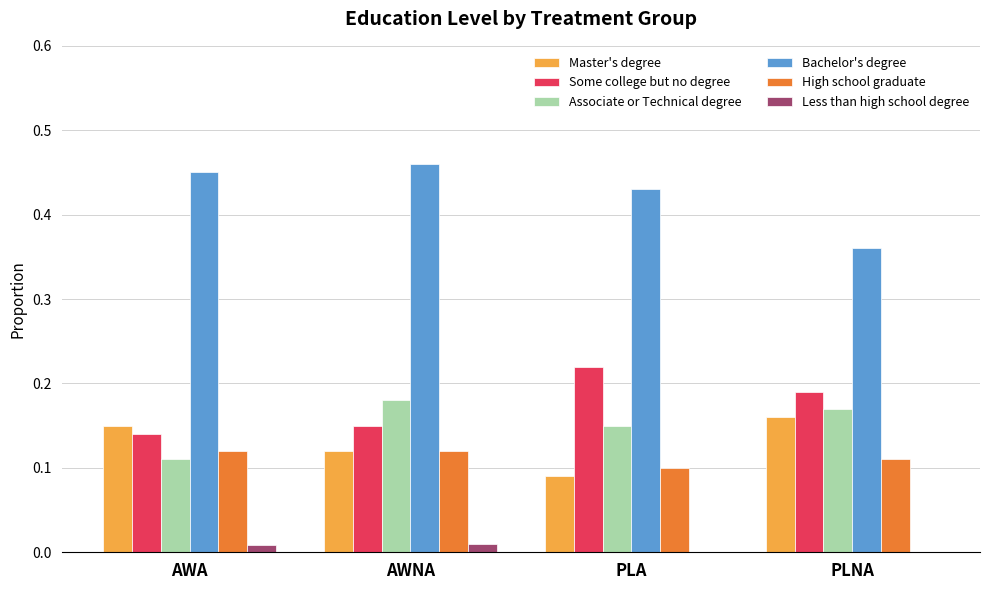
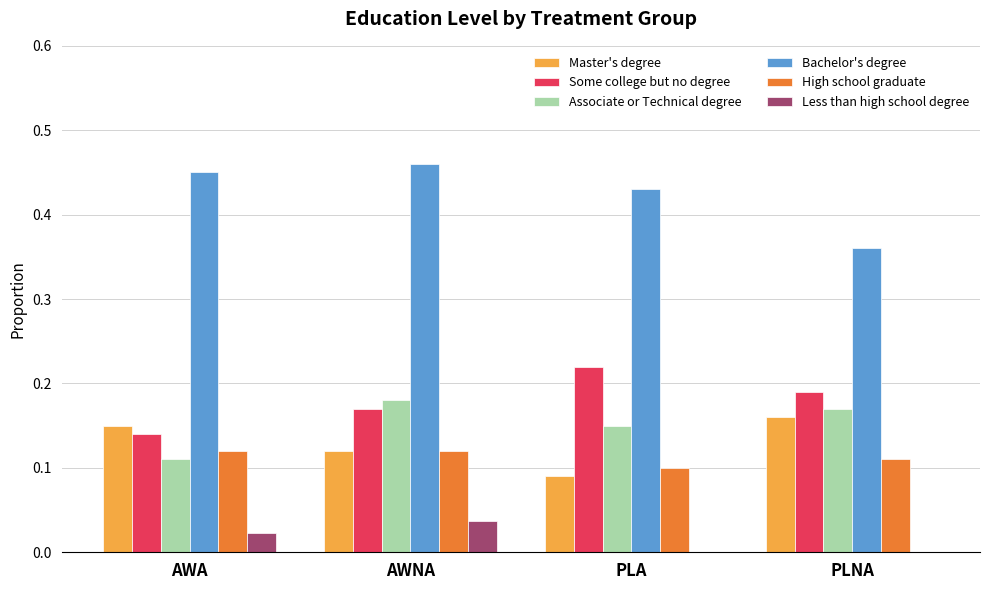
  {
    "Some college but no degree": {
      "AWA": 0.14,
-     "AWNA": 0.15,
+     "AWNA": 0.17,
      "PLA": 0.22,
      "PLNA": 0.19
    },
    "Associate or Technical degree": {
      "AWA": 0.11,
      "AWNA": 0.18,
      "PLA": 0.15,
      "PLNA": 0.17
    },
    "Bachelor's degree": {
      "AWA": 0.45,
      "AWNA": 0.46,
      "PLA": 0.43,
      "PLNA": 0.36
    },
    "Less than high school degree": {
-     "AWA": 0.01,
-     "AWNA": 0.01,
+     "AWA": 0.02,
+     "AWNA": 0.04,
      "PLA": 0.00,
      "PLNA": 0.00
    }
  }
